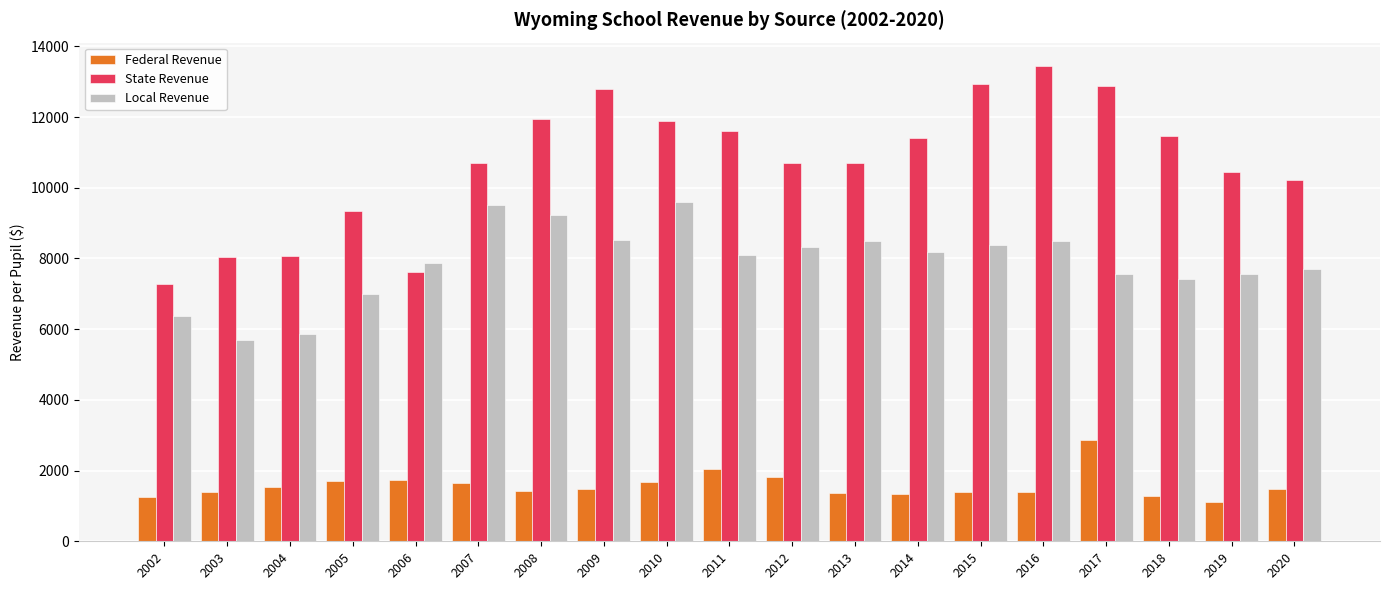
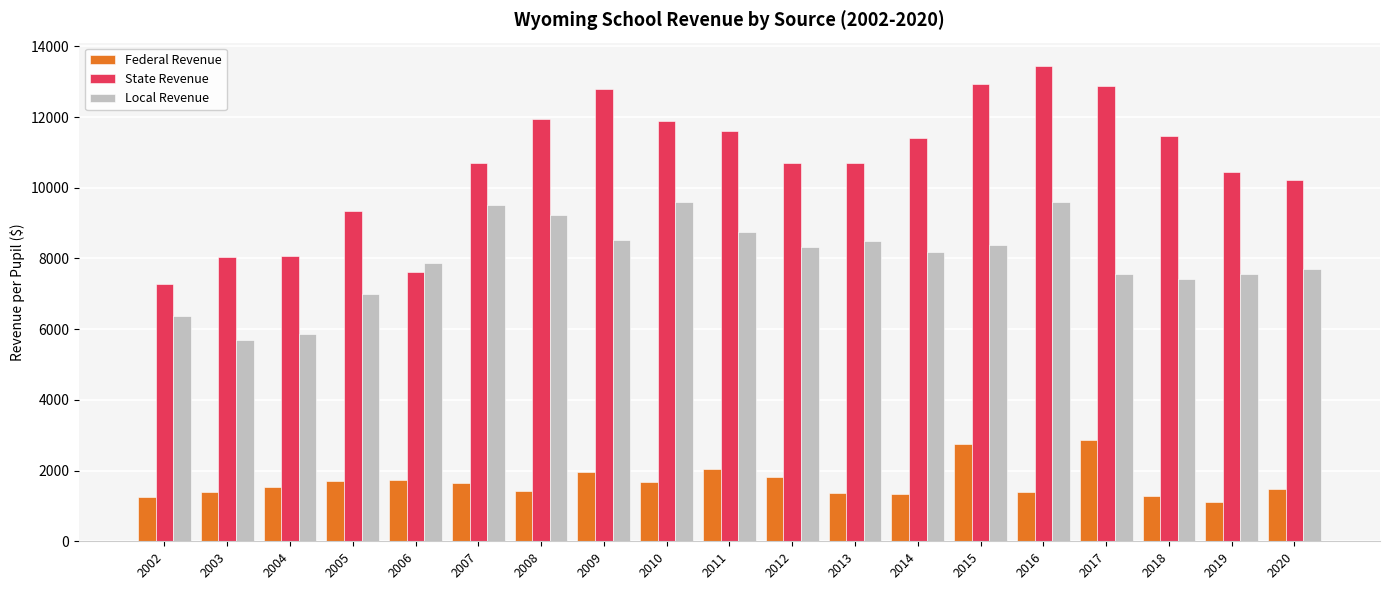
  {
    "Federal Revenue": {
      "2002": 1200,
      "2003": 1400,
      "2004": 1500,
      "2005": 1700,
      "2006": 1700,
      "2007": 1600,
      "2008": 1400,
-     "2009": 1500,
+     "2009": 2000,
      "2010": 1700,
      "2011": 2000,
      "2012": 1800,
      "2013": 1400,
      "2014": 1300,
-     "2015": 1400,
+     "2015": 2700,
      "2016": 1400,
      "2017": 2900,
      "2018": 1300,
      "2019": 1100,
      "2020": 1500
    },
    "State Revenue": {
      "2002": 7300,
      "2003": 8000,
      "2004": 8100,
      "2005": 9300,
      "2006": 7600,
      "2007": 10700,
      "2008": 12000,
      "2009": 12800,
      "2010": 11900,
      "2011": 11600,
      "2012": 10700,
      "2013": 10700,
      "2014": 11400,
      "2015": 12900,
      "2016": 13400,
      "2017": 12900,
      "2018": 11500,
      "2019": 10500,
      "2020": 10200
    },
    "Local Revenue": {
      "2002": 6400,
      "2003": 5700,
      "2004": 5900,
      "2005": 7000,
      "2006": 7900,
      "2007": 9500,
      "2008": 9200,
      "2009": 8500,
      "2010": 9600,
-     "2011": 8100,
+     "2011": 8800,
      "2012": 8300,
      "2013": 8500,
      "2014": 8200,
      "2015": 8400,
-     "2016": 8500,
+     "2016": 9600,
      "2017": 7600,
      "2018": 7400,
      "2019": 7600,
      "2020": 7700
    }
  }
